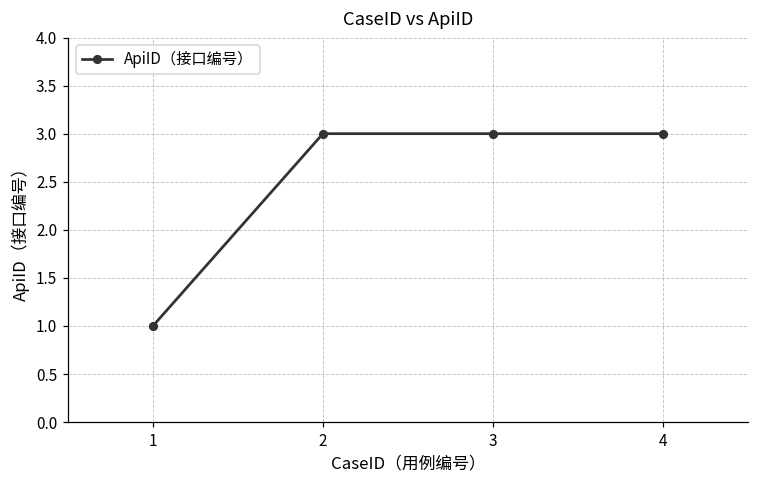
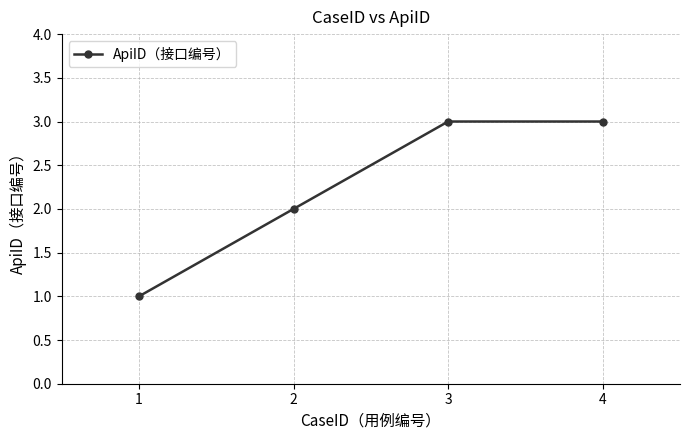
  {
    "1": 1,
-   "2": 3,
+   "2": 2,
    "3": 3,
    "4": 3
  }
